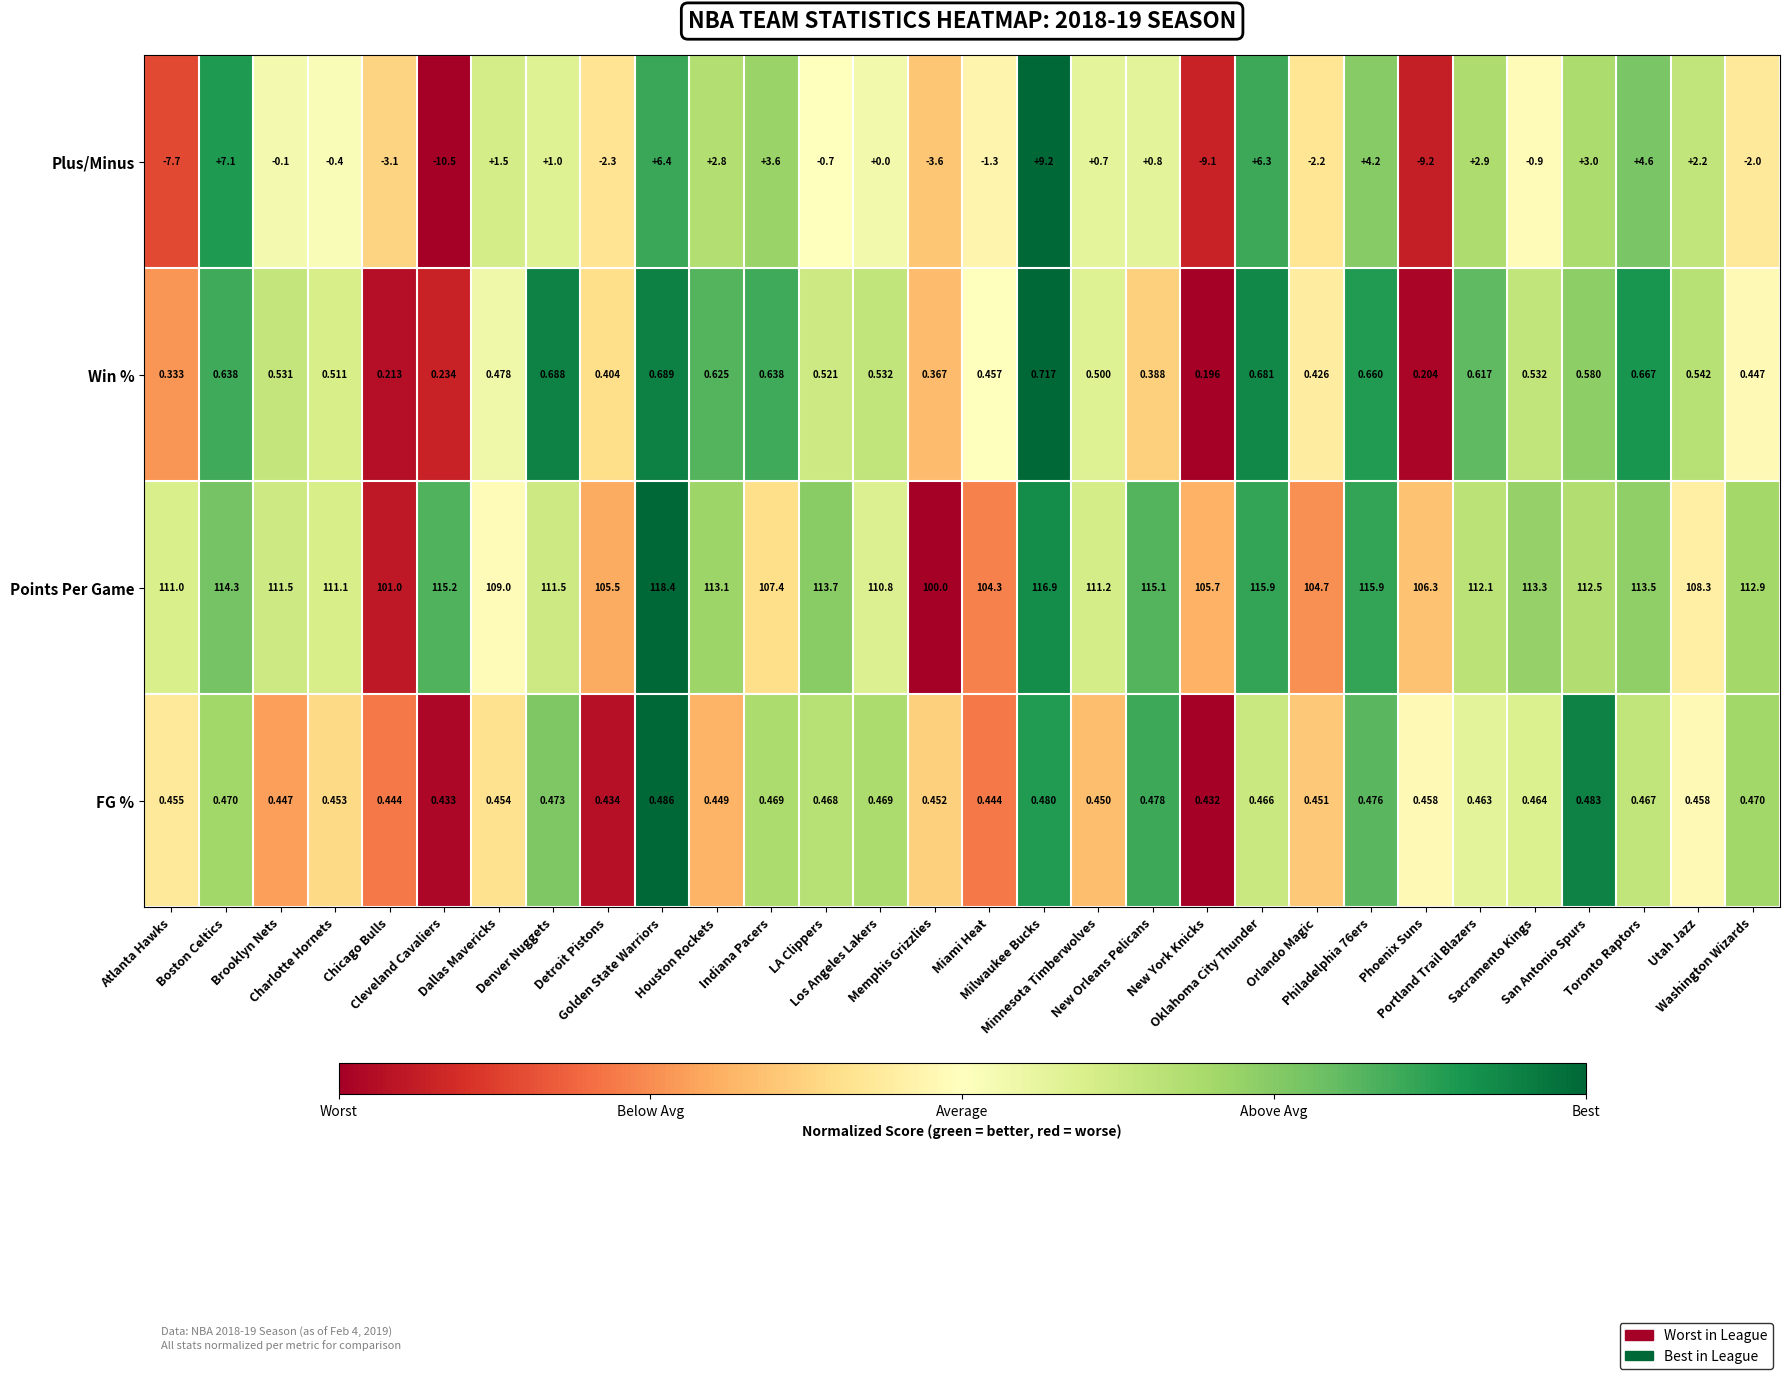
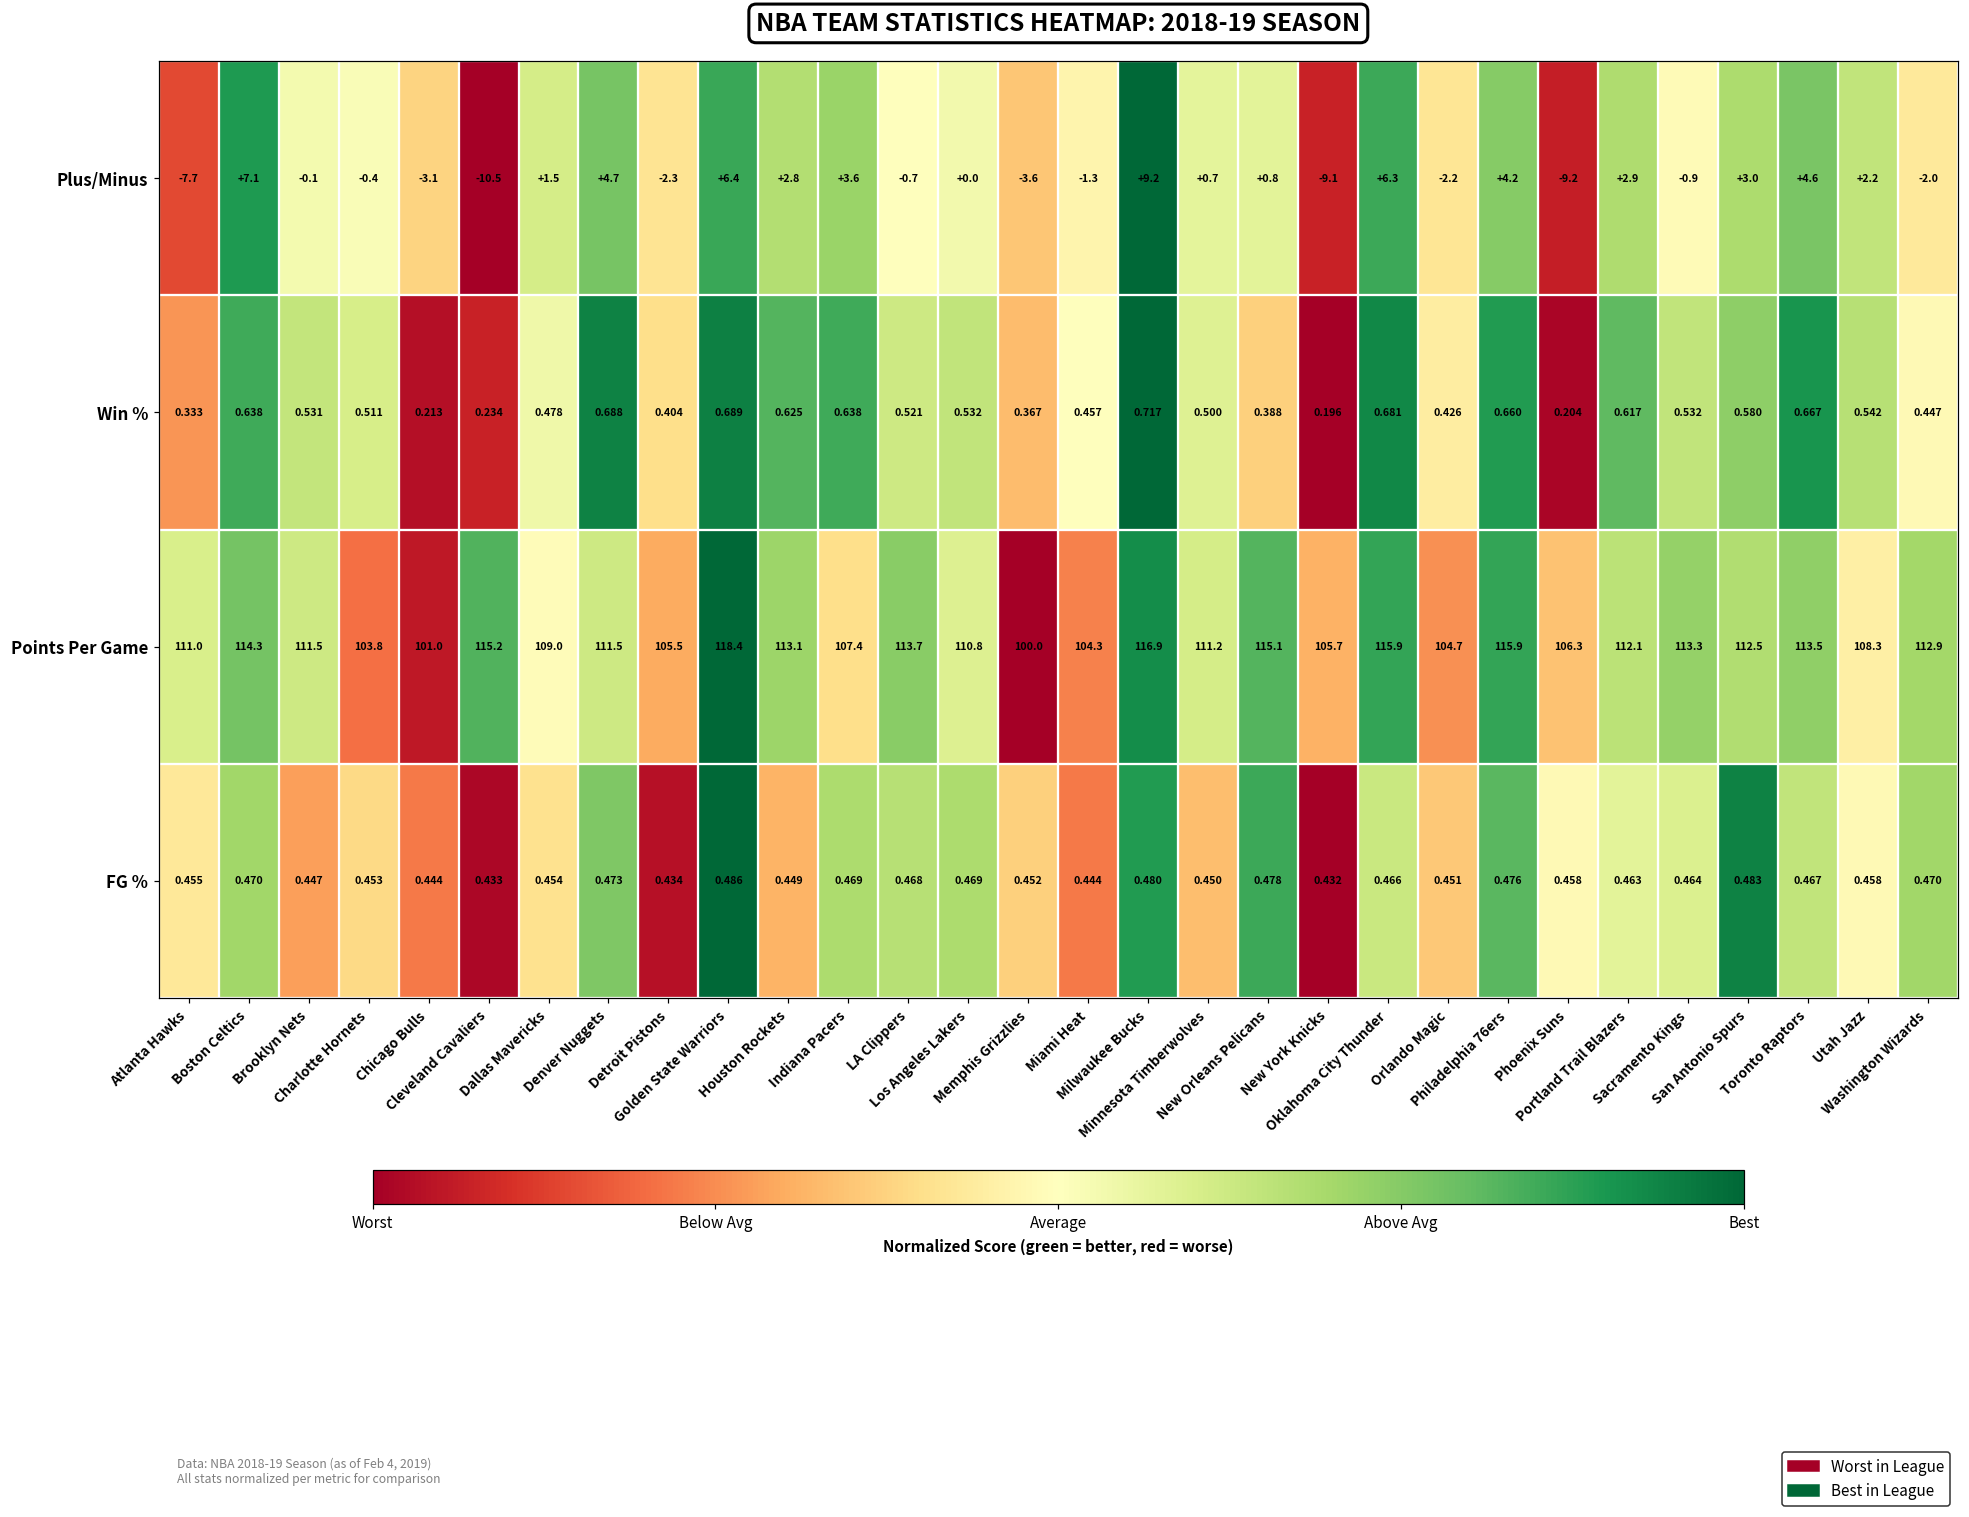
  {
    "Plus/Minus": {
      "Atlanta Hawks": "-7.7",
      "Boston Celtics": "+7.1",
      "Brooklyn Nets": "-0.1",
      "Charlotte Hornets": "-0.4",
      "Chicago Bulls": "-3.1",
      "Cleveland Cavaliers": "-10.5",
      "Dallas Mavericks": "+1.5",
-     "Denver Nuggets": "+1.0",
+     "Denver Nuggets": "+4.7",
      "Detroit Pistons": "-2.3",
      "Golden State Warriors": "+6.4",
      "Houston Rockets": "+2.8",
      "Indiana Pacers": "+3.6",
      "LA Clippers": "-0.7",
      "Los Angeles Lakers": "+0.0",
      "Memphis Grizzlies": "-3.6",
      "Miami Heat": "-1.3",
      "Milwaukee Bucks": "+9.2",
      "Minnesota Timberwolves": "+0.7",
      "New Orleans Pelicans": "+0.8",
      "New York Knicks": "-9.1",
      "Oklahoma City Thunder": "+6.3",
      "Orlando Magic": "-2.2",
      "Philadelphia 76ers": "+4.2",
      "Phoenix Suns": "-9.2",
      "Portland Trail Blazers": "+2.9",
      "Sacramento Kings": "-0.9",
      "San Antonio Spurs": "+3.0",
      "Toronto Raptors": "+4.6",
      "Utah Jazz": "+2.2",
      "Washington Wizards": "-2.0"
    },
    "Win %": {
      "Atlanta Hawks": "0.333",
      "Boston Celtics": "0.638",
      "Brooklyn Nets": "0.531",
      "Charlotte Hornets": "0.511",
      "Chicago Bulls": "0.213",
      "Cleveland Cavaliers": "0.234",
      "Dallas Mavericks": "0.478",
      "Denver Nuggets": "0.688",
      "Detroit Pistons": "0.404",
      "Golden State Warriors": "0.689",
      "Houston Rockets": "0.625",
      "Indiana Pacers": "0.638",
      "LA Clippers": "0.521",
      "Los Angeles Lakers": "0.532",
      "Memphis Grizzlies": "0.367",
      "Miami Heat": "0.457",
      "Milwaukee Bucks": "0.717",
      "Minnesota Timberwolves": "0.500",
      "New Orleans Pelicans": "0.388",
      "New York Knicks": "0.196",
      "Oklahoma City Thunder": "0.681",
      "Orlando Magic": "0.426",
      "Philadelphia 76ers": "0.660",
      "Phoenix Suns": "0.204",
      "Portland Trail Blazers": "0.617",
      "Sacramento Kings": "0.532",
      "San Antonio Spurs": "0.580",
      "Toronto Raptors": "0.667",
      "Utah Jazz": "0.542",
      "Washington Wizards": "0.447"
    },
    "Points Per Game": {
      "Atlanta Hawks": "111.0",
      "Boston Celtics": "114.3",
      "Brooklyn Nets": "111.5",
-     "Charlotte Hornets": "111.1",
+     "Charlotte Hornets": "103.8",
      "Chicago Bulls": "101.0",
      "Cleveland Cavaliers": "115.2",
      "Dallas Mavericks": "109.0",
      "Denver Nuggets": "111.5",
      "Detroit Pistons": "105.5",
      "Golden State Warriors": "118.4",
      "Houston Rockets": "113.1",
      "Indiana Pacers": "107.4",
      "LA Clippers": "113.7",
      "Los Angeles Lakers": "110.8",
      "Memphis Grizzlies": "100.0",
      "Miami Heat": "104.3",
      "Milwaukee Bucks": "116.9",
      "Minnesota Timberwolves": "111.2",
      "New Orleans Pelicans": "115.1",
      "New York Knicks": "105.7",
      "Oklahoma City Thunder": "115.9",
      "Orlando Magic": "104.7",
      "Philadelphia 76ers": "115.9",
      "Phoenix Suns": "106.3",
      "Portland Trail Blazers": "112.1",
      "Sacramento Kings": "113.3",
      "San Antonio Spurs": "112.5",
      "Toronto Raptors": "113.5",
      "Utah Jazz": "108.3",
      "Washington Wizards": "112.9"
    },
    "FG %": {
      "Atlanta Hawks": "0.455",
      "Boston Celtics": "0.470",
      "Brooklyn Nets": "0.447",
      "Charlotte Hornets": "0.453",
      "Chicago Bulls": "0.444",
      "Cleveland Cavaliers": "0.433",
      "Dallas Mavericks": "0.454",
      "Denver Nuggets": "0.473",
      "Detroit Pistons": "0.434",
      "Golden State Warriors": "0.486",
      "Houston Rockets": "0.449",
      "Indiana Pacers": "0.469",
      "LA Clippers": "0.468",
      "Los Angeles Lakers": "0.469",
      "Memphis Grizzlies": "0.452",
      "Miami Heat": "0.444",
      "Milwaukee Bucks": "0.480",
      "Minnesota Timberwolves": "0.450",
      "New Orleans Pelicans": "0.478",
      "New York Knicks": "0.432",
      "Oklahoma City Thunder": "0.466",
      "Orlando Magic": "0.451",
      "Philadelphia 76ers": "0.476",
      "Phoenix Suns": "0.458",
      "Portland Trail Blazers": "0.463",
      "Sacramento Kings": "0.464",
      "San Antonio Spurs": "0.483",
      "Toronto Raptors": "0.467",
      "Utah Jazz": "0.458",
      "Washington Wizards": "0.470"
    }
  }
